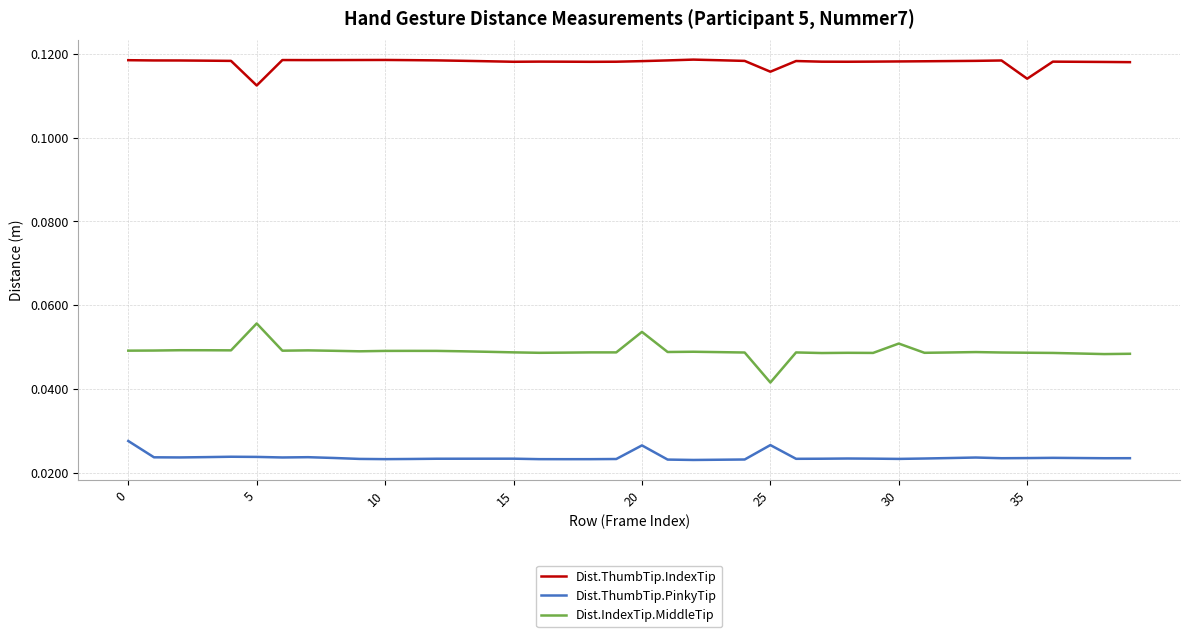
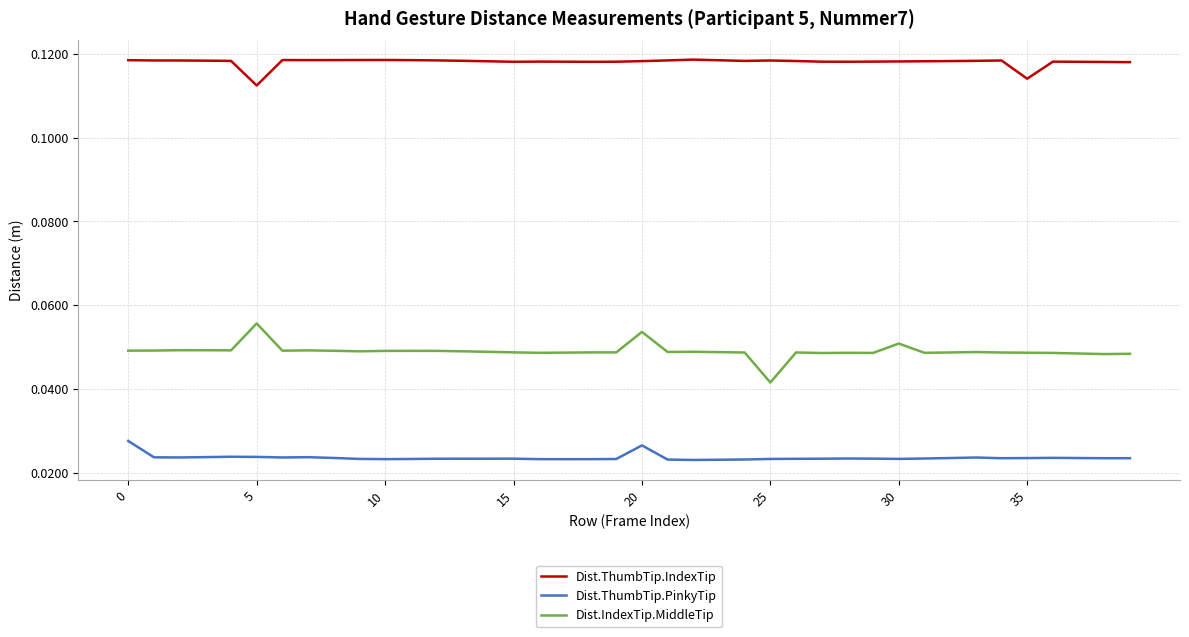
  {
    "Dist.ThumbTip.IndexTip": {
      "0": 0.118,
      "5": 0.112,
      "10": 0.119,
      "15": 0.118,
      "20": 0.118,
-     "25": 0.116,
+     "25": 0.118,
      "30": 0.118,
      "35": 0.114
    },
    "Dist.ThumbTip.PinkyTip": {
      "0": 0.028,
      "5": 0.024,
      "10": 0.023,
      "15": 0.023,
      "20": 0.027,
-     "25": 0.027,
+     "25": 0.023,
      "30": 0.023,
      "35": 0.023
    },
    "Dist.IndexTip.MiddleTip": {
      "0": 0.049,
      "5": 0.056,
      "10": 0.049,
      "15": 0.049,
      "20": 0.054,
      "25": 0.042,
      "30": 0.051,
      "35": 0.049
    }
  }
